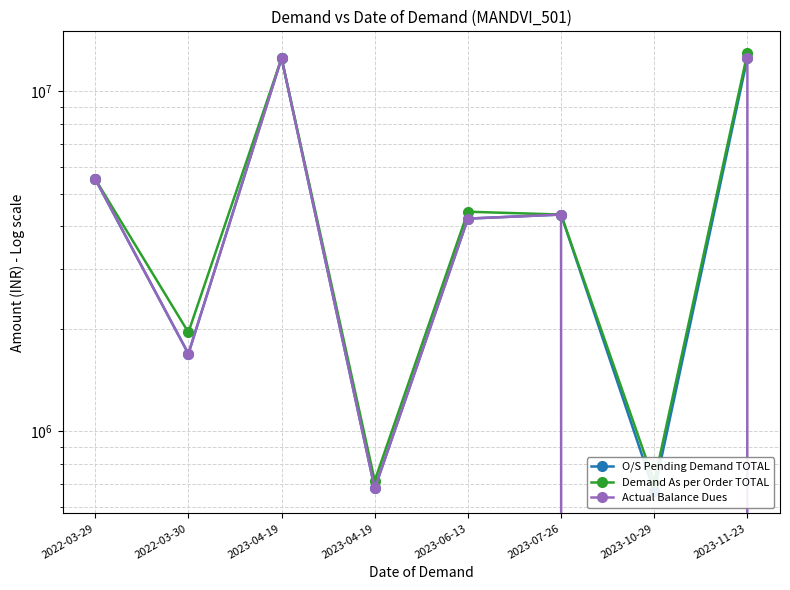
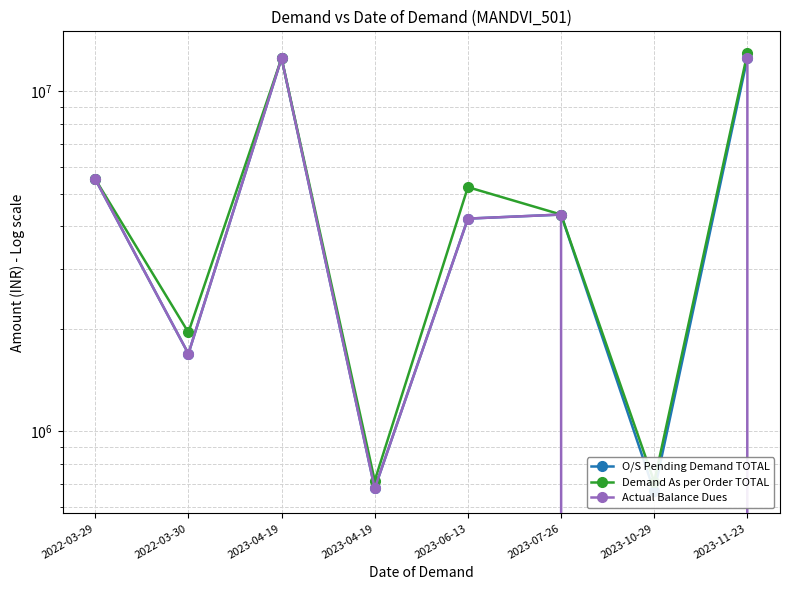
  {
    "Demand As per Order TOTAL": {
      "2022-03-30": 2000000,
-     "2023-06-13": 4400000,
+     "2023-06-13": 5200000,
      "2023-11-23": 12900000
    }
  }
